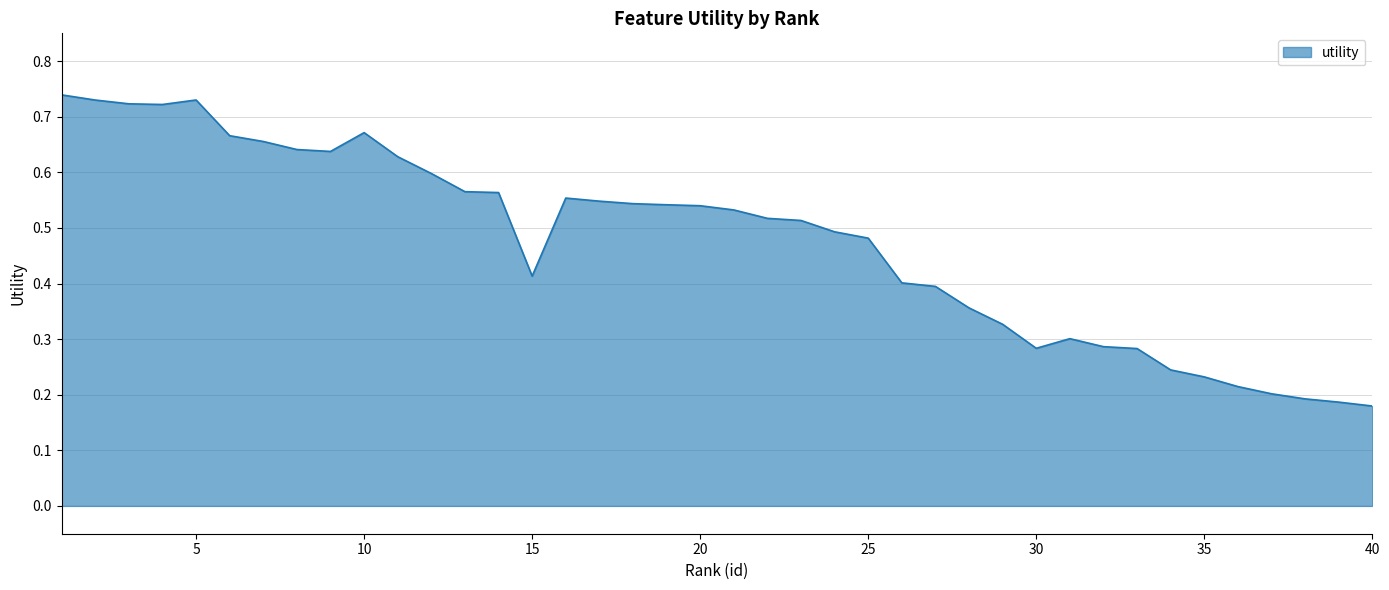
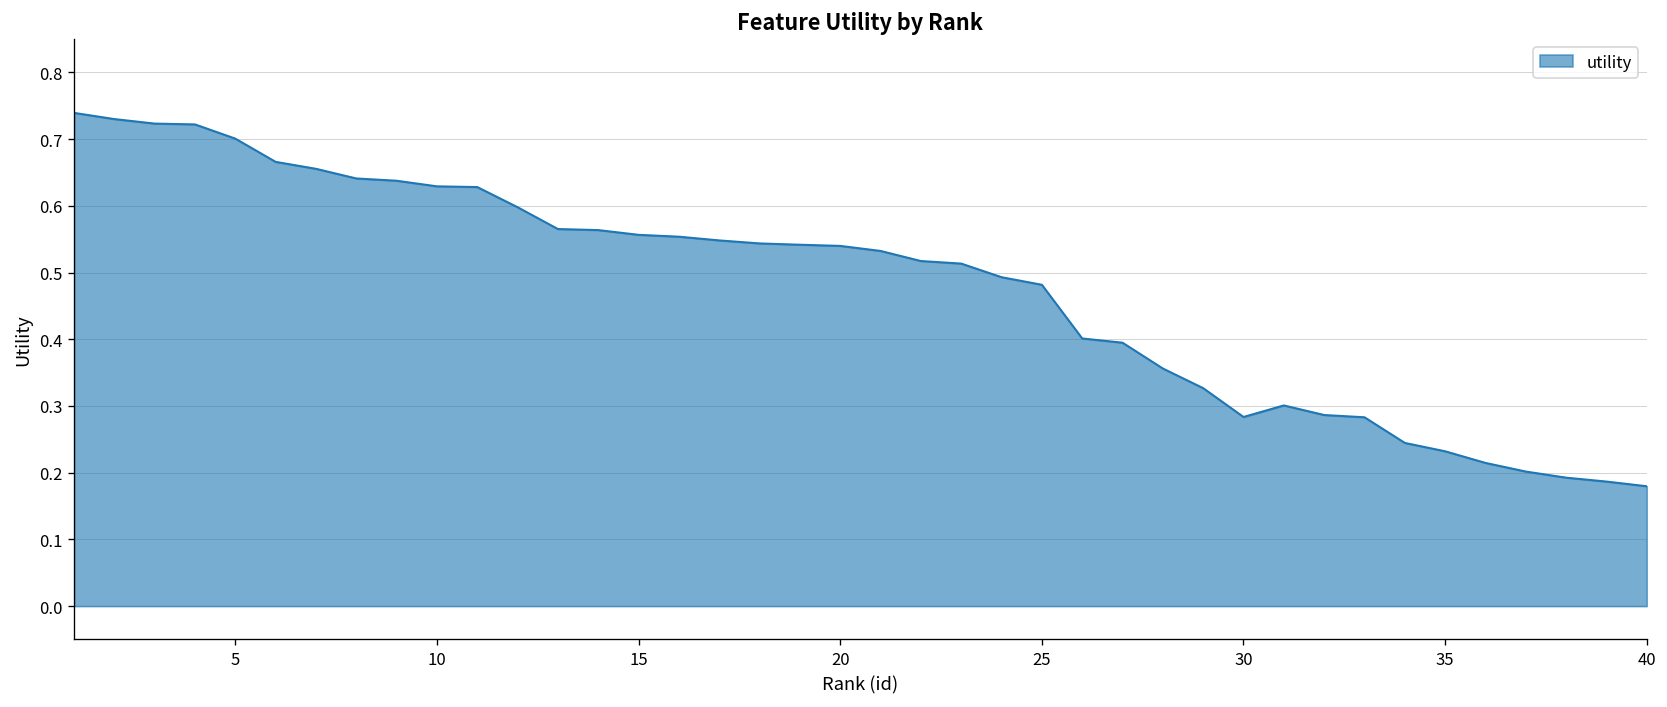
  {
-   "5": 0.73,
-   "10": 0.67,
-   "15": 0.41,
+   "5": 0.70,
+   "10": 0.63,
+   "15": 0.56,
    "20": 0.54,
    "25": 0.48,
    "30": 0.28,
    "35": 0.23,
    "40": 0.18
  }
